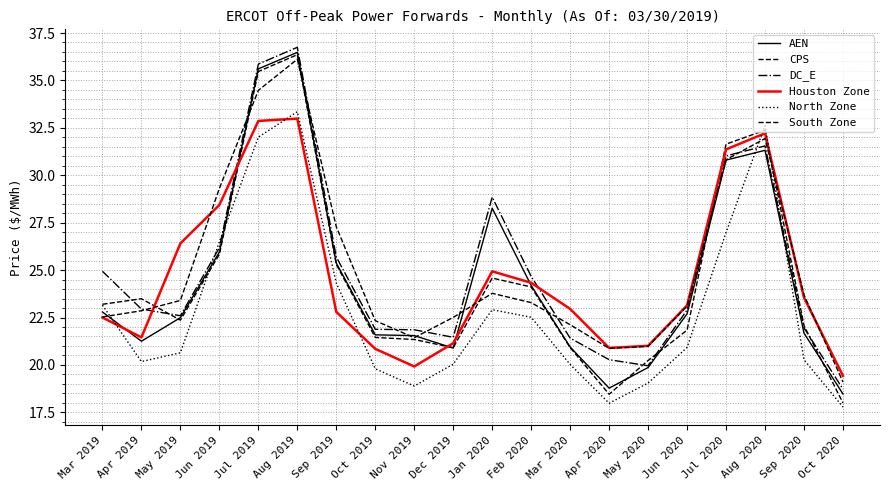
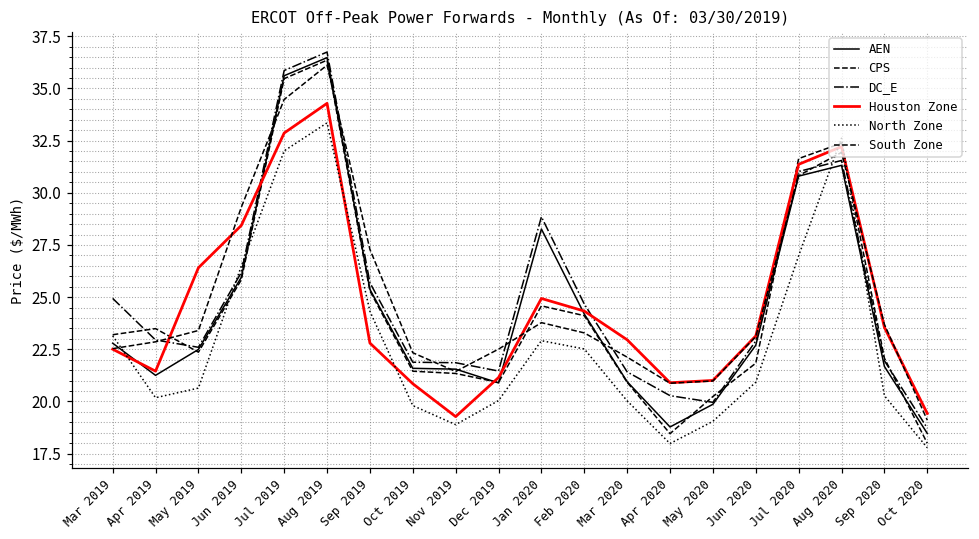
  {
    "Houston Zone": {
      "Apr 2019": 21.5,
      "May 2019": 26.4,
      "Jun 2019": 28.4,
      "Jul 2019": 32.9,
-     "Aug 2019": 33.0,
+     "Aug 2019": 34.3,
      "Sep 2019": 22.8,
      "Oct 2019": 20.8,
-     "Nov 2019": 19.9,
+     "Nov 2019": 19.3,
      "Dec 2019": 21.1,
      "Jan 2020": 24.9,
      "Feb 2020": 24.3,
      "Mar 2020": 23.0,
      "Jul 2020": 31.4,
      "Aug 2020": 32.2,
      "Sep 2020": 23.6,
      "Oct 2020": 19.4
    }
  }
